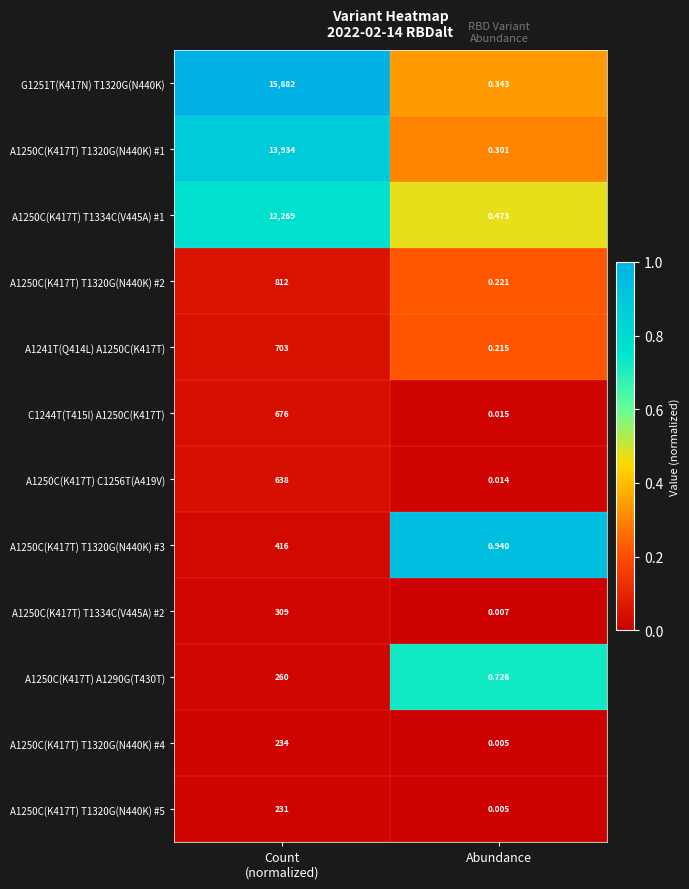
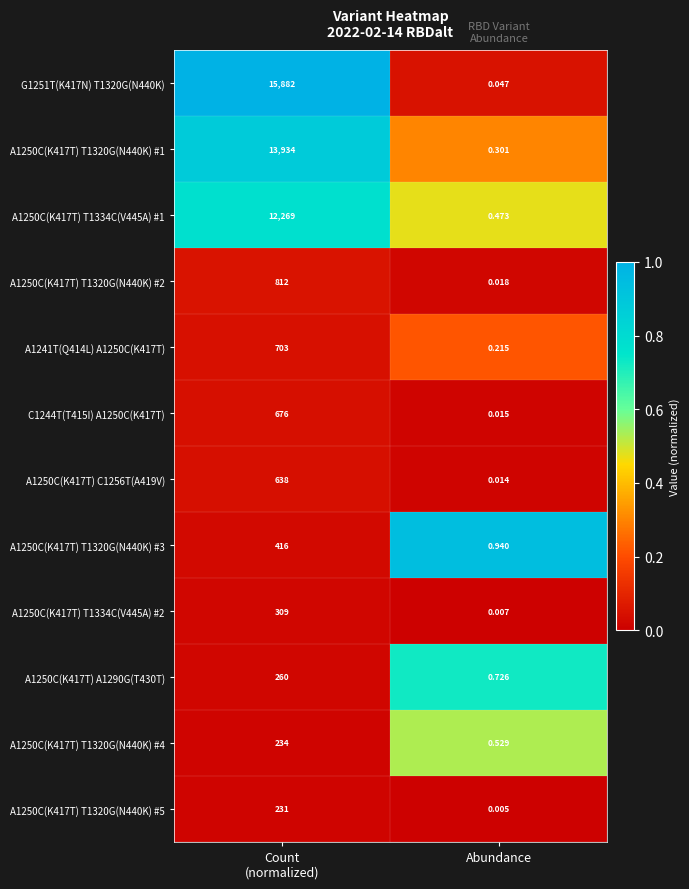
  {
    "G1251T(K417N) T1320G(N440K)": {
      "Count (normalized)": "15,882",
-     "Abundance": "0.343"
+     "Abundance": "0.047"
    },
    "A1250C(K417T) T1320G(N440K) #1": {
      "Count (normalized)": "13,934",
      "Abundance": "0.301"
    },
    "A1250C(K417T) T1334C(V445A) #1": {
      "Count (normalized)": "12,269",
      "Abundance": "0.473"
    },
    "A1250C(K417T) T1320G(N440K) #2": {
      "Count (normalized)": "812",
-     "Abundance": "0.221"
+     "Abundance": "0.018"
    },
    "A1241T(Q414L) A1250C(K417T)": {
      "Count (normalized)": "703",
      "Abundance": "0.215"
    },
    "C1244T(T415I) A1250C(K417T)": {
      "Count (normalized)": "676",
      "Abundance": "0.015"
    },
    "A1250C(K417T) C1256T(A419V)": {
      "Count (normalized)": "638",
      "Abundance": "0.014"
    },
    "A1250C(K417T) T1320G(N440K) #3": {
      "Count (normalized)": "416",
      "Abundance": "0.940"
    },
    "A1250C(K417T) T1334C(V445A) #2": {
      "Count (normalized)": "309",
      "Abundance": "0.007"
    },
    "A1250C(K417T) A1290G(T430T)": {
      "Count (normalized)": "260",
      "Abundance": "0.726"
    },
    "A1250C(K417T) T1320G(N440K) #4": {
      "Count (normalized)": "234",
-     "Abundance": "0.005"
+     "Abundance": "0.529"
    },
    "A1250C(K417T) T1320G(N440K) #5": {
      "Count (normalized)": "231",
      "Abundance": "0.005"
    }
  }
